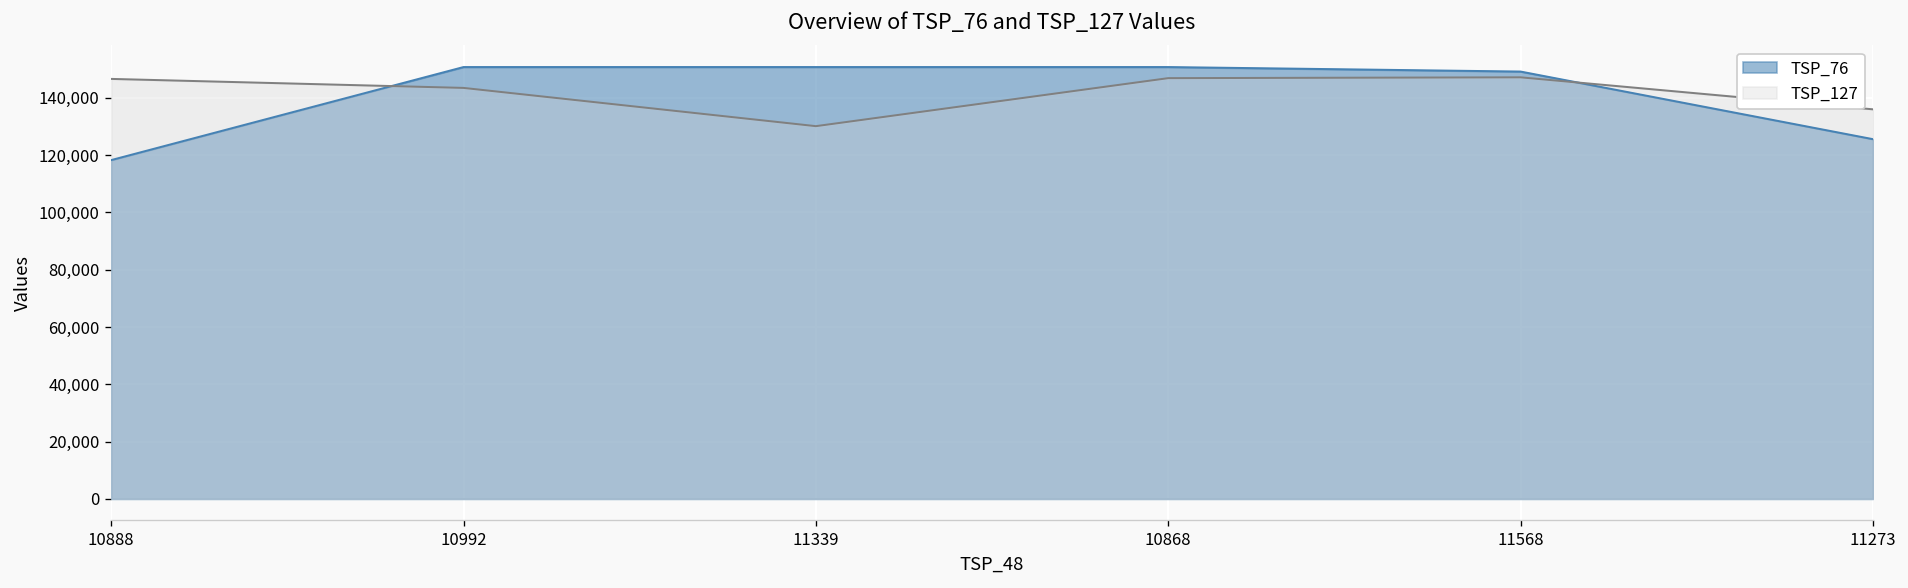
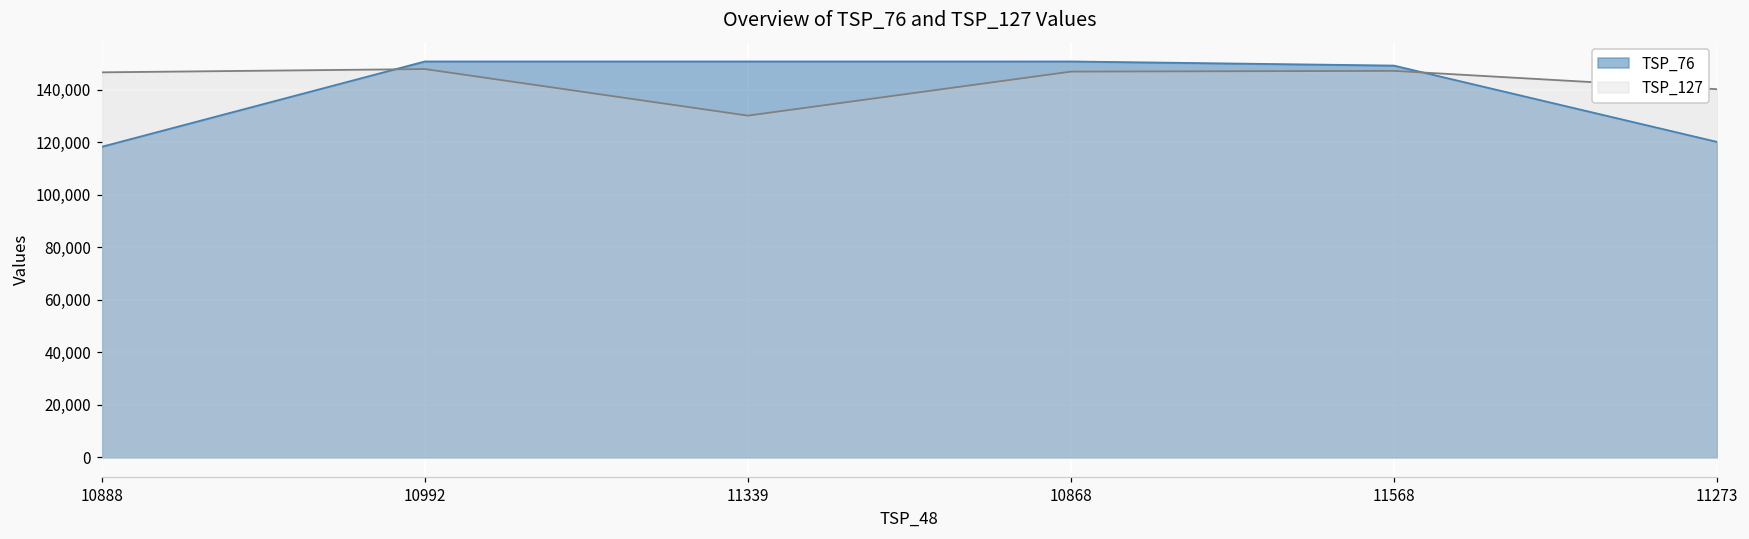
  {
    "TSP_76": {
      "10888": "118,000",
      "10992": "151,000",
      "11339": "151,000",
      "10868": "151,000",
      "11568": "149,000",
-     "11273": "126,000"
+     "11273": "120,000"
    },
    "TSP_127": {
      "10888": "147,000",
-     "10992": "143,000",
+     "10992": "148,000",
      "11339": "130,000",
      "10868": "147,000",
      "11568": "147,000",
-     "11273": "136,000"
+     "11273": "140,000"
    }
  }
